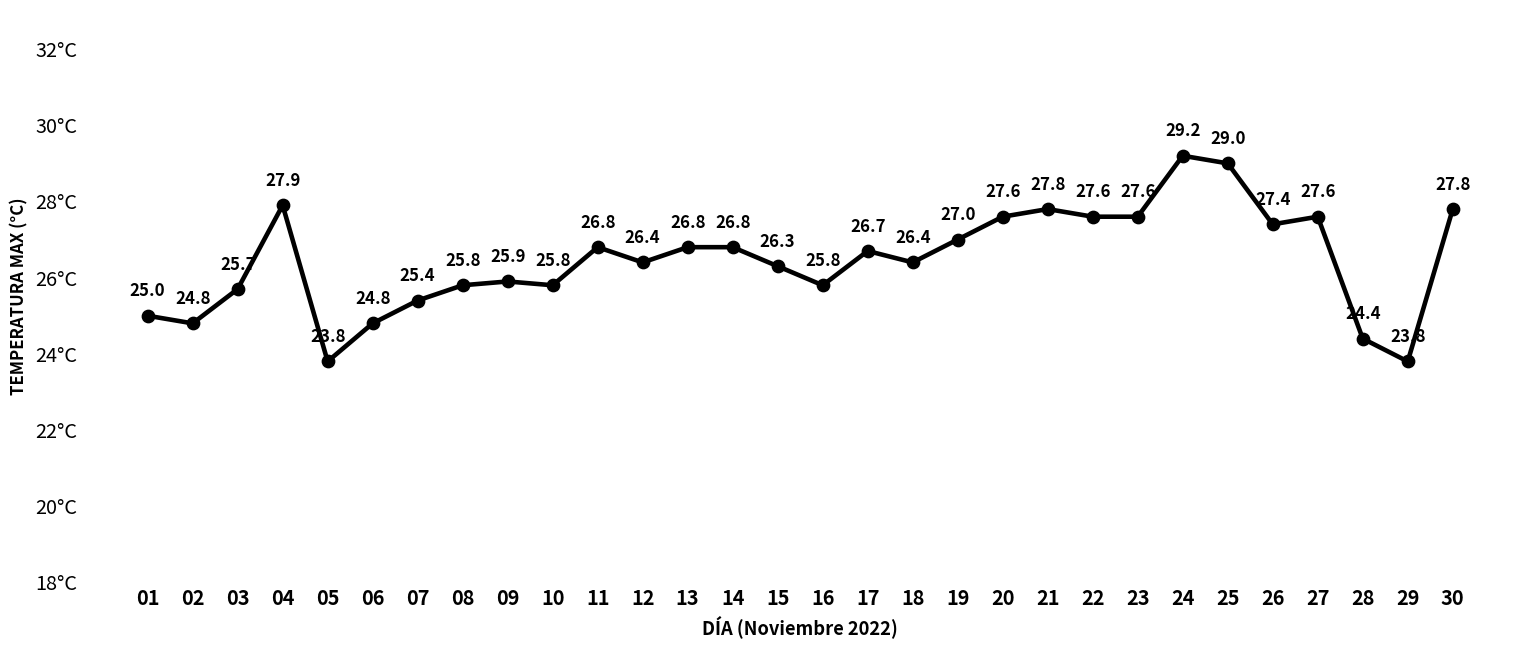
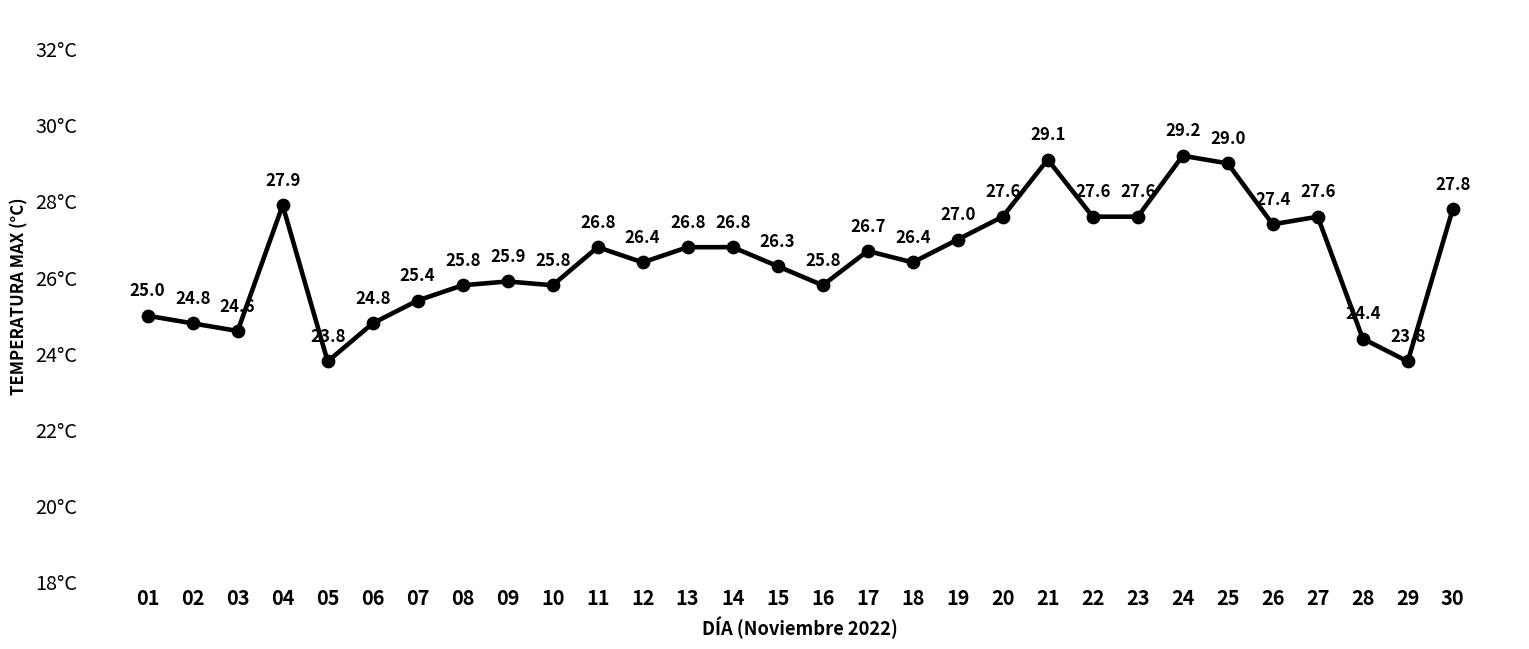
  {
    "01": 25.0,
    "02": 24.8,
-   "03": 25.7,
+   "03": 24.6,
    "04": 27.9,
    "05": 23.8,
    "06": 24.8,
    "07": 25.4,
    "08": 25.8,
    "09": 25.9,
    "10": 25.8,
    "11": 26.8,
    "12": 26.4,
    "13": 26.8,
    "14": 26.8,
    "15": 26.3,
    "16": 25.8,
    "17": 26.7,
    "18": 26.4,
    "19": 27.0,
    "20": 27.6,
-   "21": 27.8,
+   "21": 29.1,
    "22": 27.6,
    "23": 27.6,
    "24": 29.2,
    "25": 29.0,
    "26": 27.4,
    "27": 27.6,
    "28": 24.4,
    "29": 23.8,
    "30": 27.8
  }
